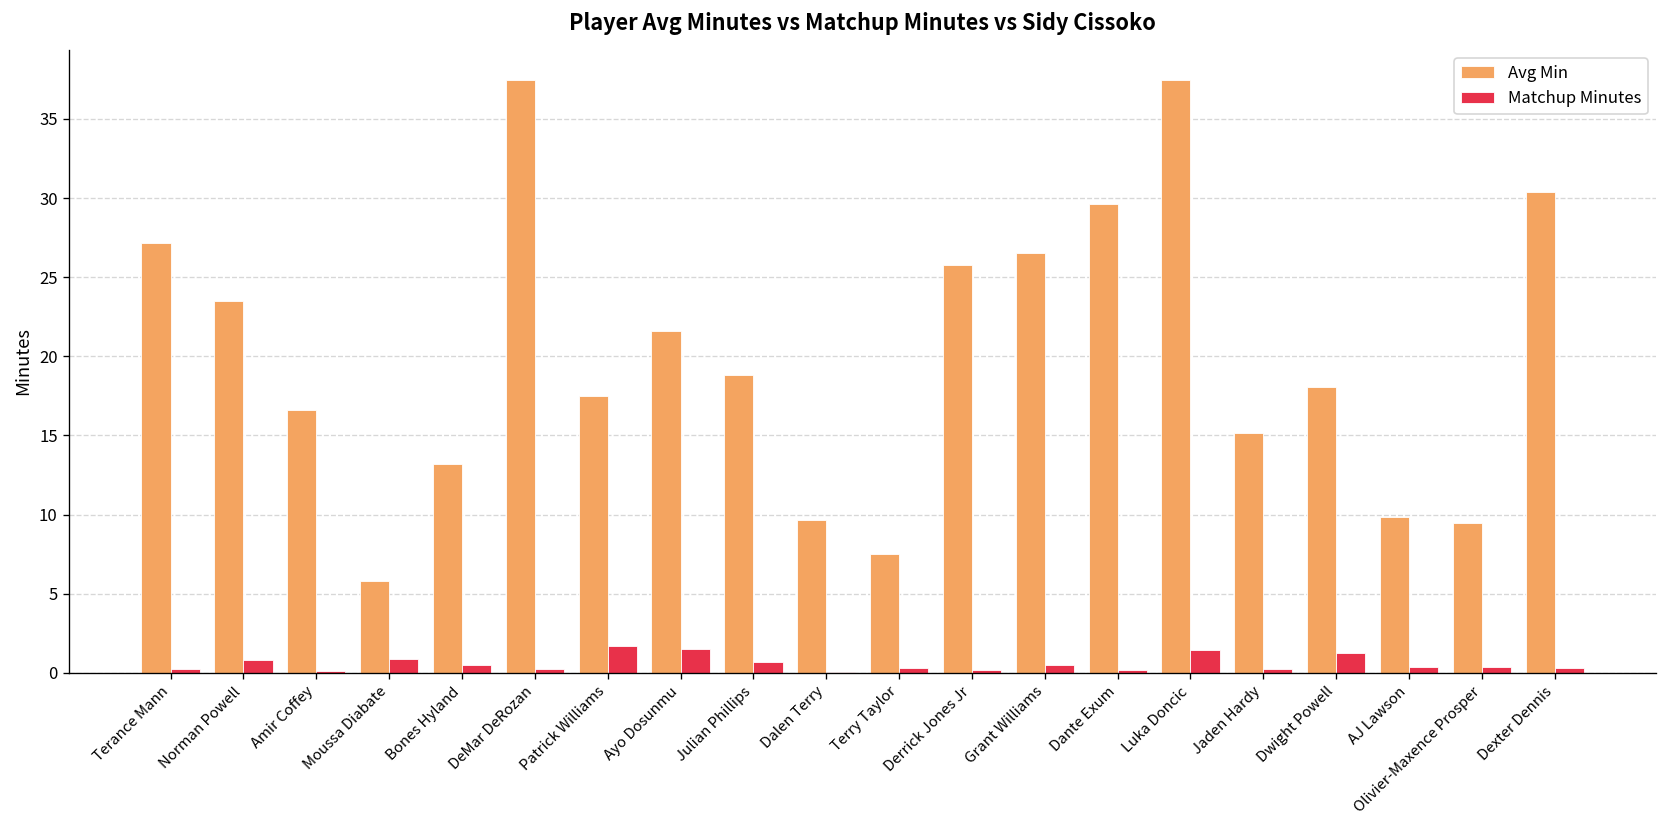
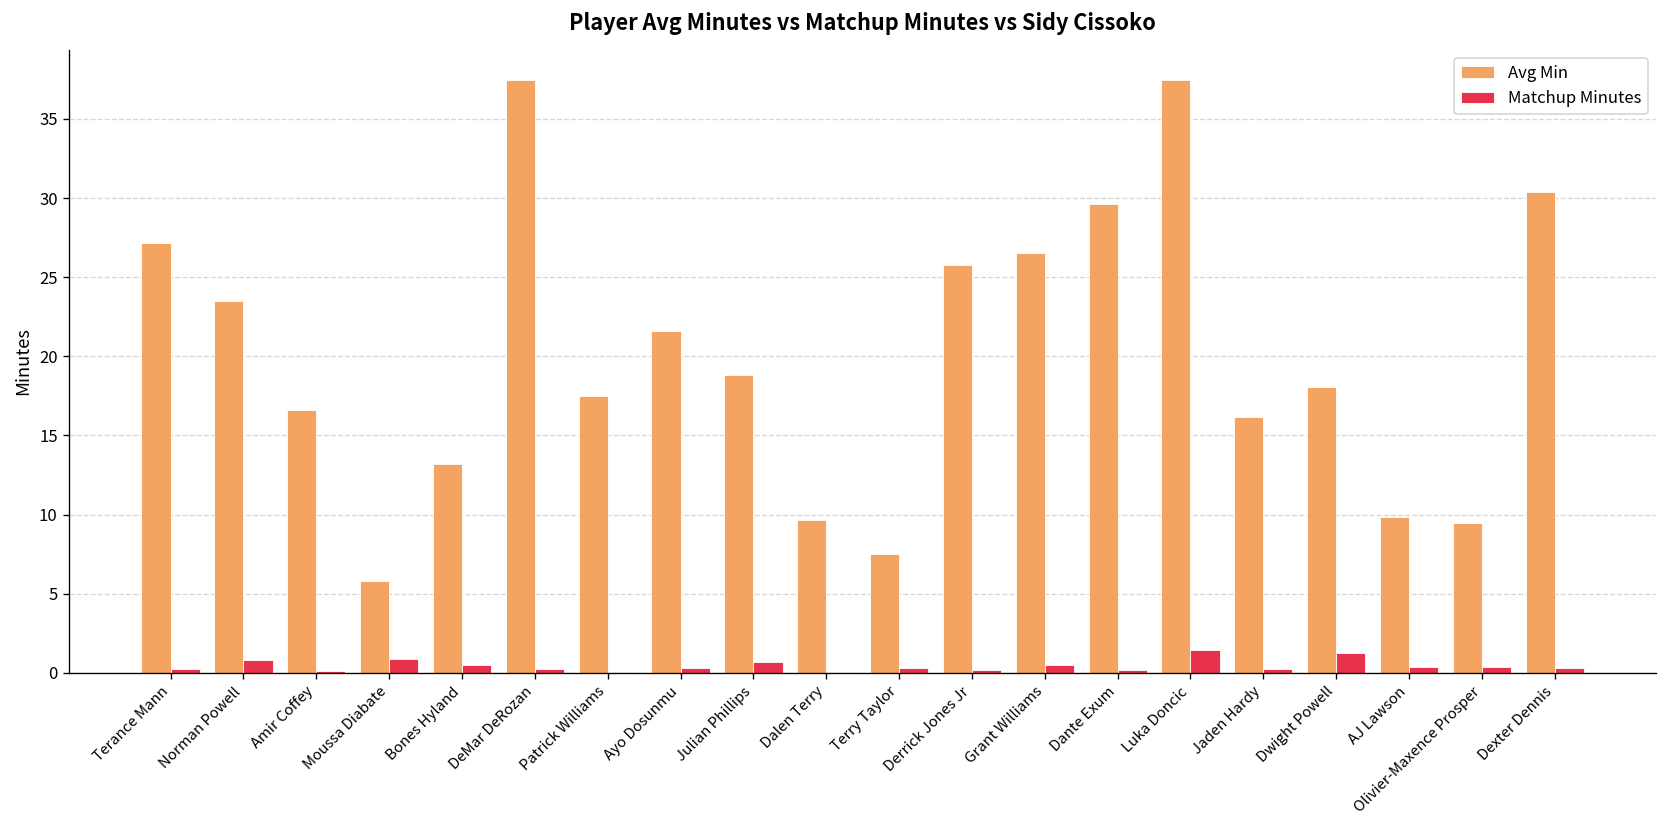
  {
    "Avg Min": {
      "Terance Mann": 27.2,
      "Norman Powell": 23.5,
      "Amir Coffey": 16.6,
      "Moussa Diabate": 5.8,
      "Bones Hyland": 13.2,
      "DeMar DeRozan": 37.4,
      "Patrick Williams": 17.5,
      "Ayo Dosunmu": 21.6,
      "Julian Phillips": 18.8,
      "Dalen Terry": 9.7,
      "Terry Taylor": 7.5,
      "Derrick Jones Jr": 25.7,
      "Grant Williams": 26.6,
      "Dante Exum": 29.6,
      "Luka Doncic": 37.5,
-     "Jaden Hardy": 15.2,
+     "Jaden Hardy": 16.1,
      "Dwight Powell": 18.1,
      "AJ Lawson": 9.8,
      "Olivier-Maxence Prosper": 9.5,
      "Dexter Dennis": 30.4
    },
    "Matchup Minutes": {
      "Terance Mann": 0.2,
      "Norman Powell": 0.8,
      "Moussa Diabate": 0.9,
      "Bones Hyland": 0.5,
      "DeMar DeRozan": 0.2,
-     "Patrick Williams": 1.7,
-     "Ayo Dosunmu": 1.5,
+     "Patrick Williams": 0.0,
+     "Ayo Dosunmu": 0.3,
      "Julian Phillips": 0.7,
      "Terry Taylor": 0.3,
      "Derrick Jones Jr": 0.2,
      "Grant Williams": 0.5,
      "Luka Doncic": 1.5,
      "Jaden Hardy": 0.3,
      "Dwight Powell": 1.3,
      "AJ Lawson": 0.4,
      "Olivier-Maxence Prosper": 0.4,
      "Dexter Dennis": 0.3
    }
  }
